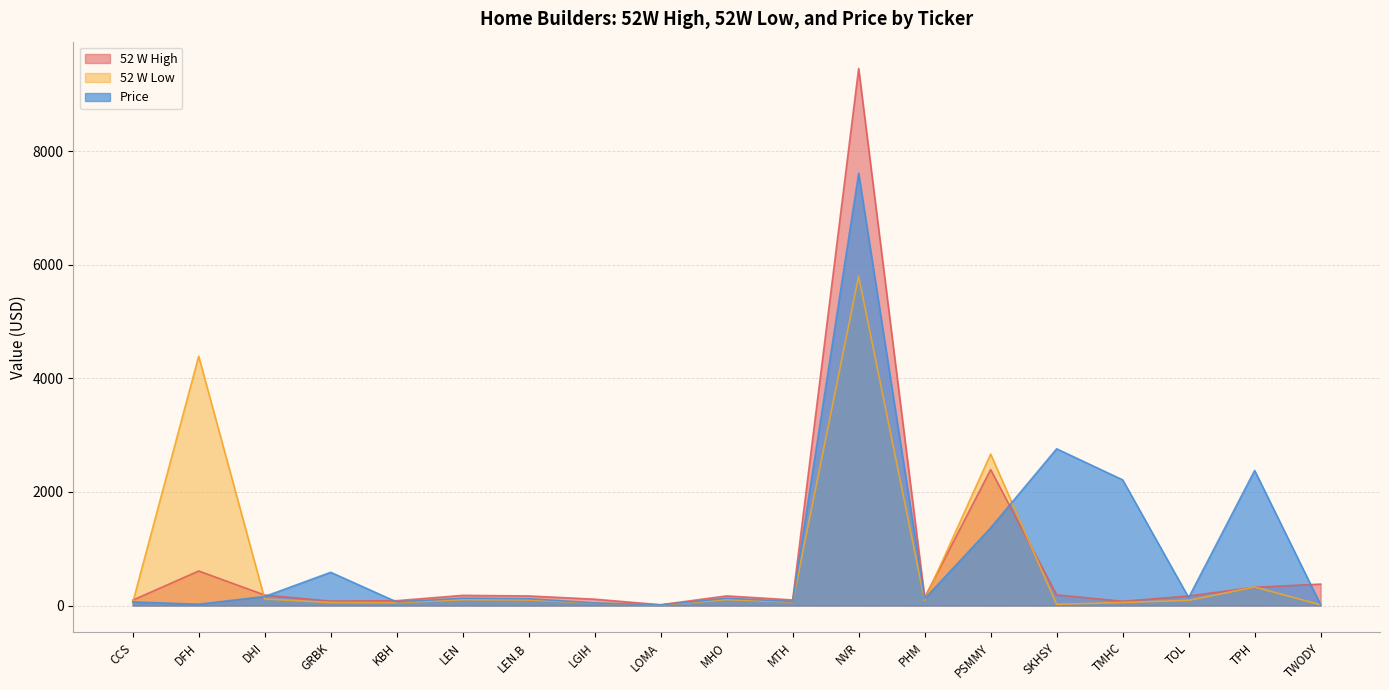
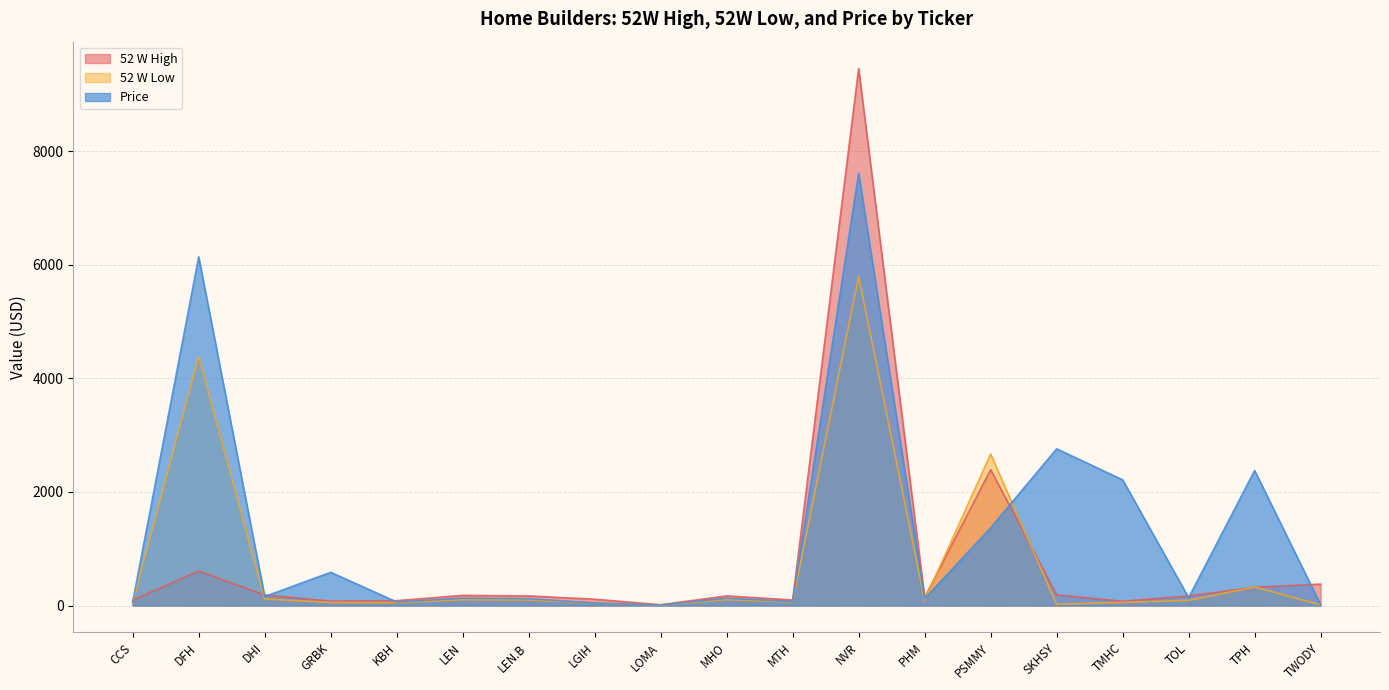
  {
    "52 W High": {
      "DFH": 600,
      "LEN": 200,
      "LEN.B": 200,
      "LGIH": 100,
      "NVR": 9500,
      "PSMMY": 2400,
      "SKHSY": 200,
      "TWODY": 400
    },
    "52 W Low": {
      "DFH": 4400,
      "NVR": 5800,
      "PSMMY": 2700,
      "SKHSY": 0,
      "TOL": 100
    },
    "Price": {
-     "DFH": 0,
+     "DFH": 6100,
      "GRBK": 600,
      "NVR": 7600,
      "PSMMY": 1400,
      "SKHSY": 2800,
      "TMHC": 2200,
      "TPH": 2400
    }
  }
